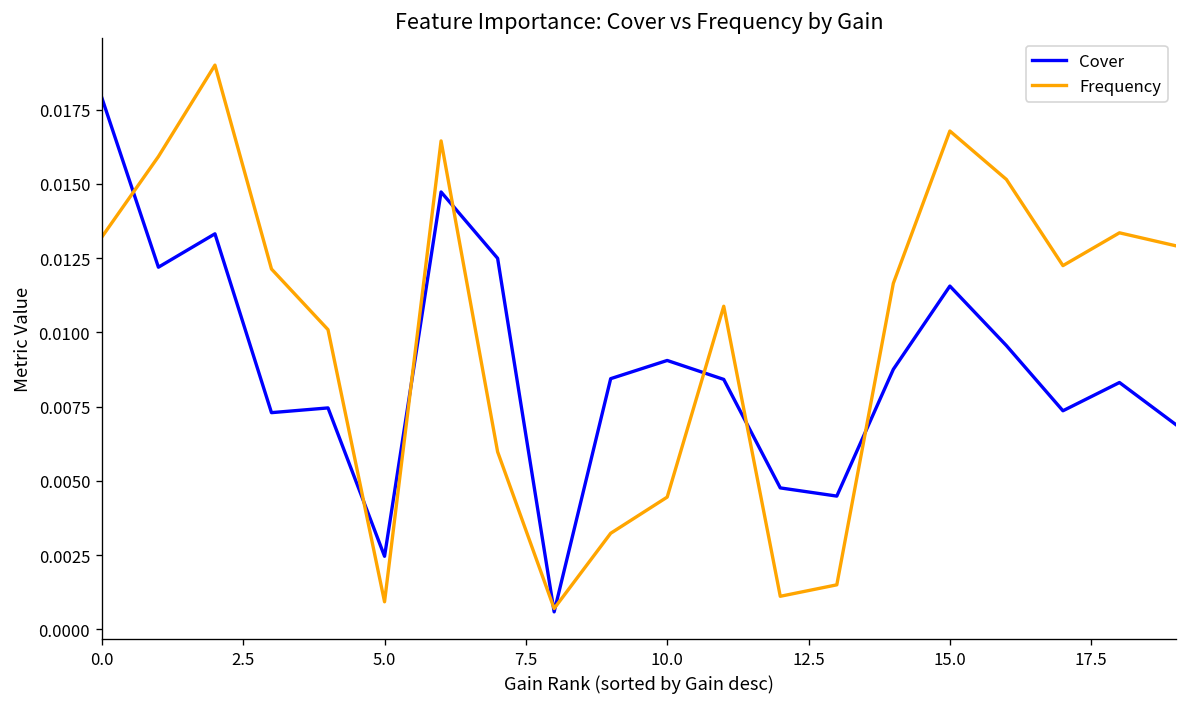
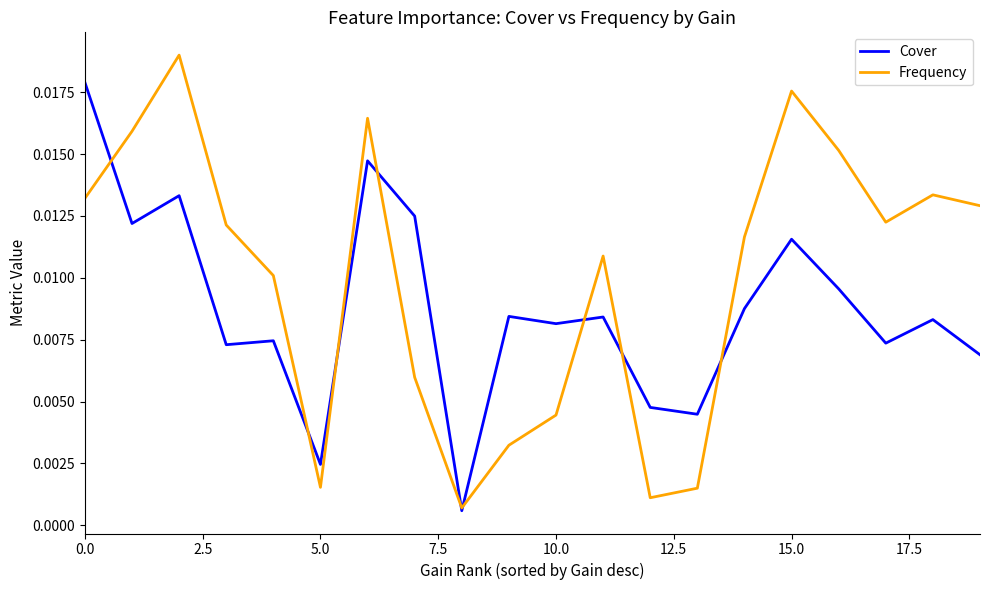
  {
    "Cover": {
      "0.0": 0.0179,
      "5.0": 0.0025,
-     "10.0": 0.0091,
+     "10.0": 0.0081,
      "15.0": 0.0116
    },
    "Frequency": {
      "0.0": 0.0132,
-     "5.0": 0.0009,
+     "5.0": 0.0015,
      "10.0": 0.0045,
-     "15.0": 0.0168
+     "15.0": 0.0175
    }
  }
